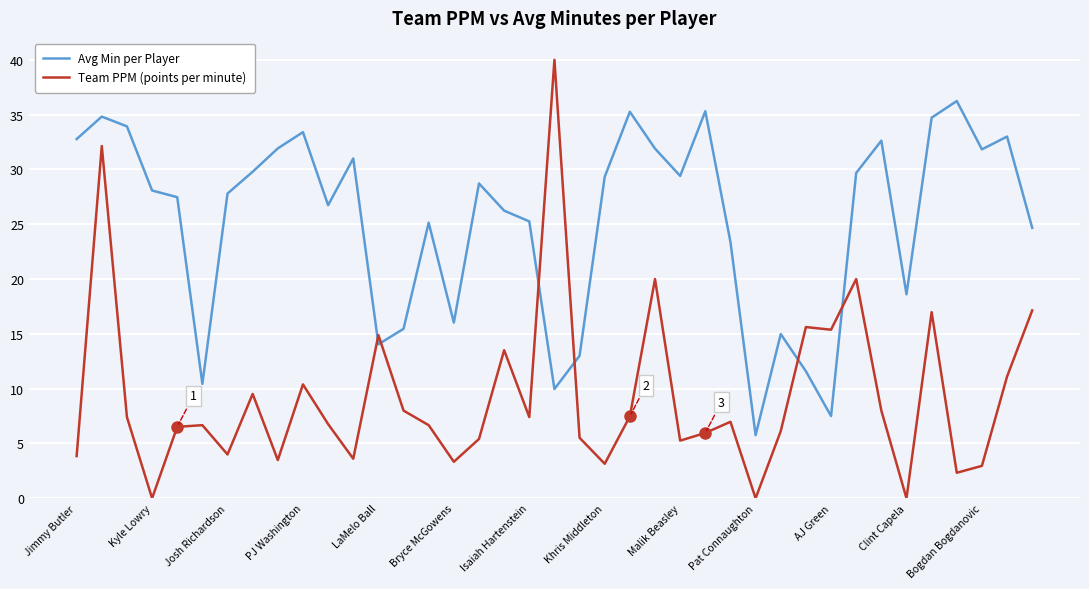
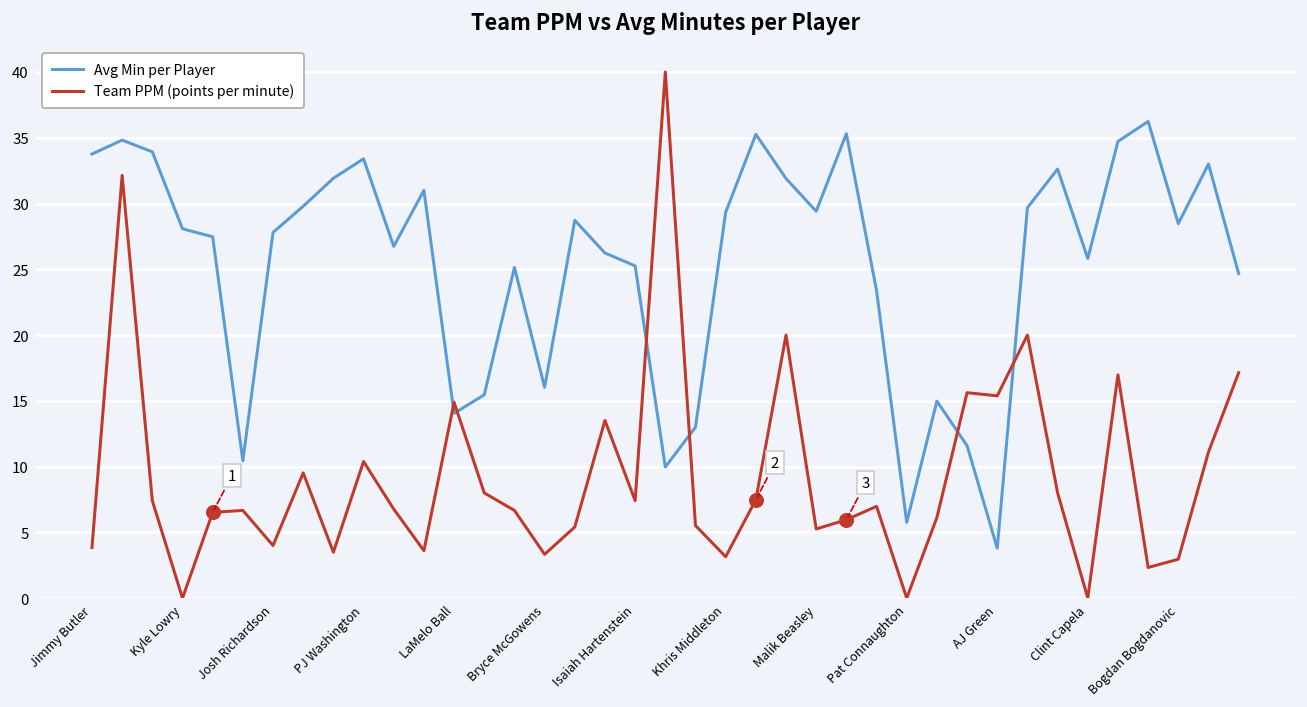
  {
    "Avg Min per Player": {
-     "Jimmy Butler": 32.8,
+     "Jimmy Butler": 33.8,
      "Kyle Lowry": 28.1,
      "Josh Richardson": 27.8,
      "PJ Washington": 33.4,
      "LaMelo Ball": 14.1,
      "Bryce McGowens": 16.0,
      "Isaiah Hartenstein": 25.3,
      "Khris Middleton": 29.3,
      "Malik Beasley": 29.4,
      "Pat Connaughton": 5.8,
-     "AJ Green": 7.5,
-     "Clint Capela": 18.6,
-     "Bogdan Bogdanovic": 31.8
+     "AJ Green": 3.8,
+     "Clint Capela": 25.8,
+     "Bogdan Bogdanovic": 28.5
    }
  }
